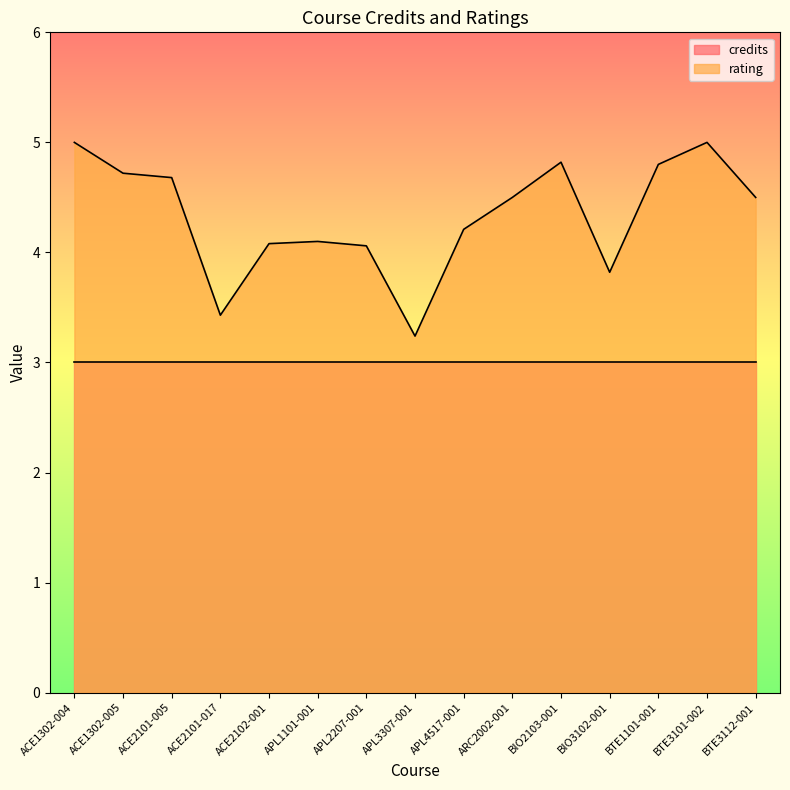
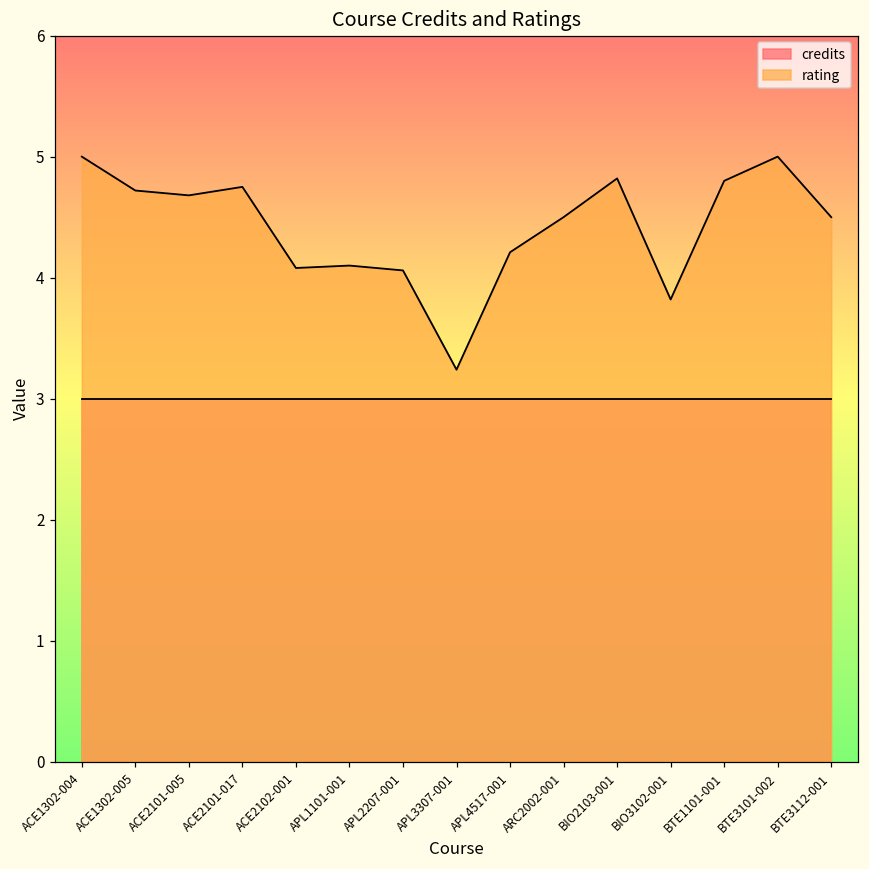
  {
    "credits": {
      "ACE1302-004": 3.00,
      "ACE1302-005": 3.00,
      "ACE2101-005": 3.00,
      "ACE2101-017": 3.00,
      "ACE2102-001": 3.00,
      "APL1101-001": 3.00,
      "APL2207-001": 3.00,
      "APL3307-001": 3.00,
      "APL4517-001": 3.00,
      "ARC2002-001": 3.00,
      "BIO2103-001": 3.00,
      "BIO3102-001": 3.00,
      "BTE1101-001": 3.00,
      "BTE3101-002": 3.00,
      "BTE3112-001": 3.00
    },
    "rating": {
      "ACE1302-004": 5.00,
      "ACE1302-005": 4.72,
      "ACE2101-005": 4.68,
-     "ACE2101-017": 3.43,
+     "ACE2101-017": 4.75,
      "ACE2102-001": 4.08,
      "APL1101-001": 4.10,
      "APL2207-001": 4.06,
      "APL3307-001": 3.24,
      "APL4517-001": 4.21,
      "ARC2002-001": 4.50,
      "BIO2103-001": 4.82,
      "BIO3102-001": 3.82,
      "BTE1101-001": 4.80,
      "BTE3101-002": 5.00,
      "BTE3112-001": 4.50
    }
  }
